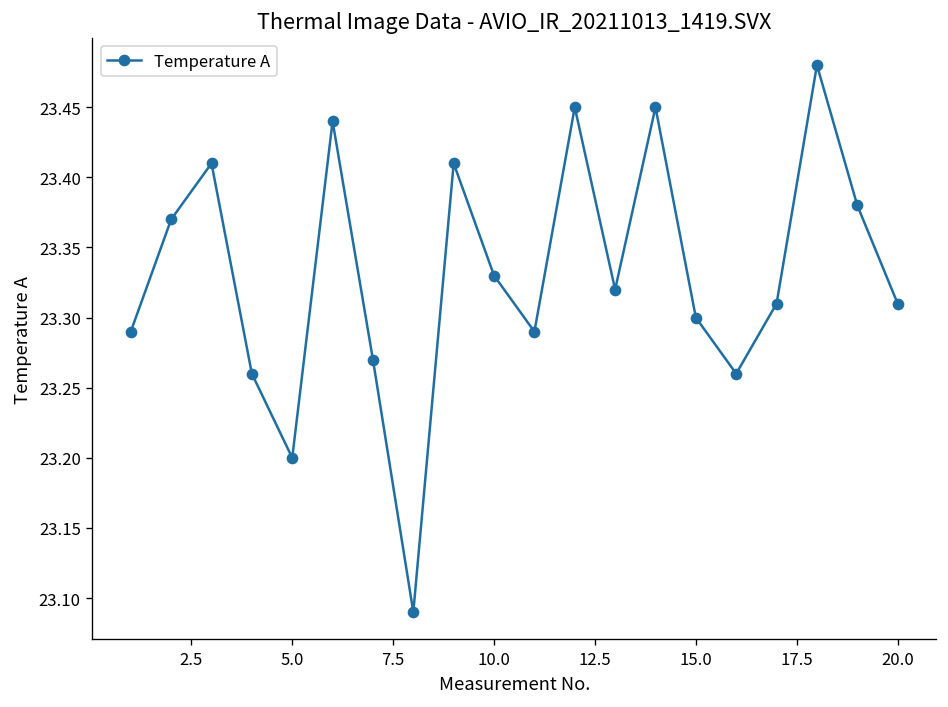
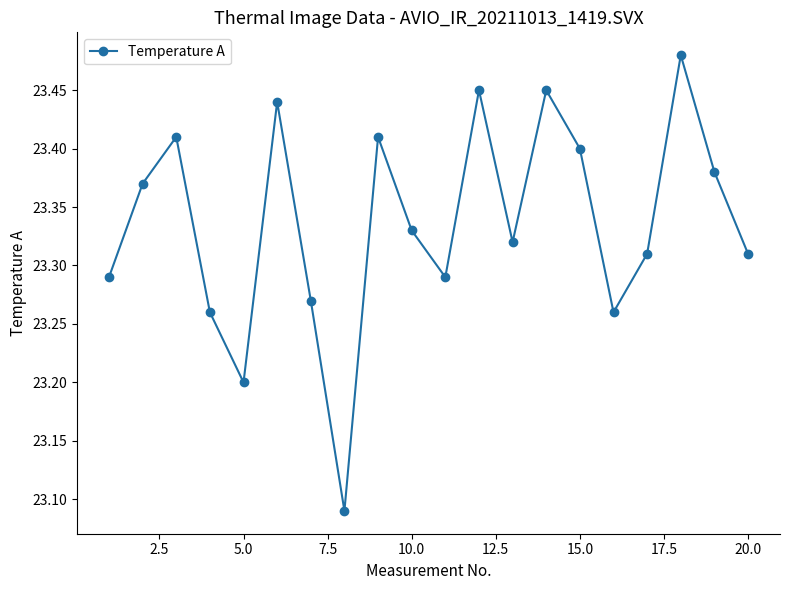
  {
    "5.0": 23.2,
    "10.0": 23.330,
-   "15.0": 23.3,
+   "15.0": 23.4,
    "20.0": 23.310
  }
